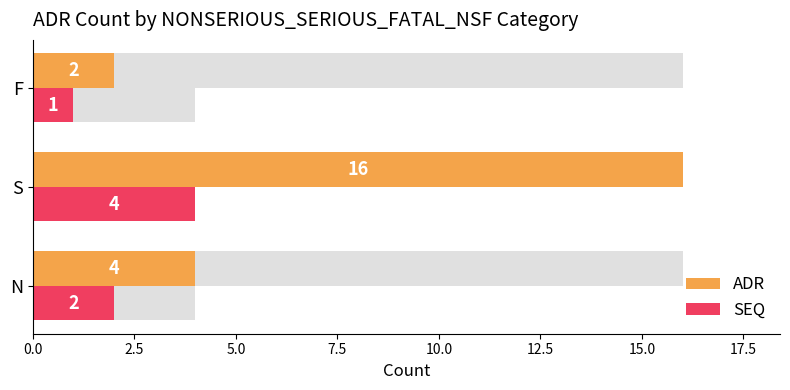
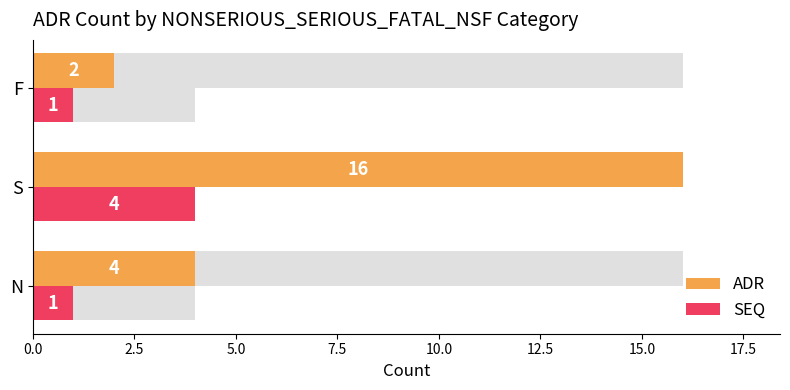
  {
    "ADR": {
      "S": 16
    },
    "SEQ": {
      "S": 4,
-     "N": 2
+     "N": 1
    }
  }
